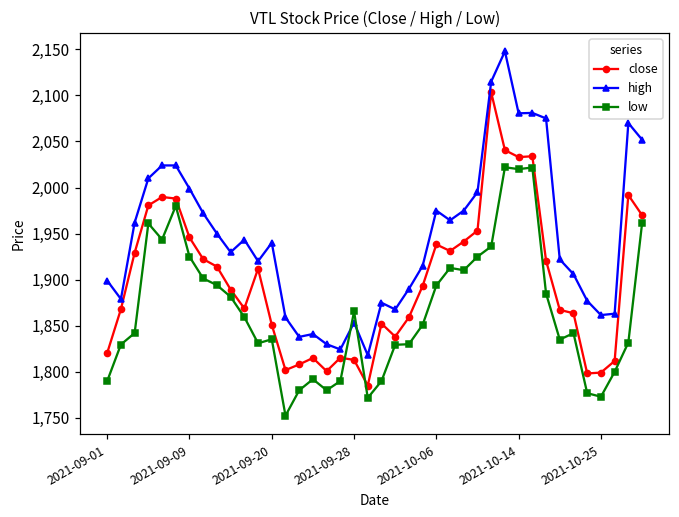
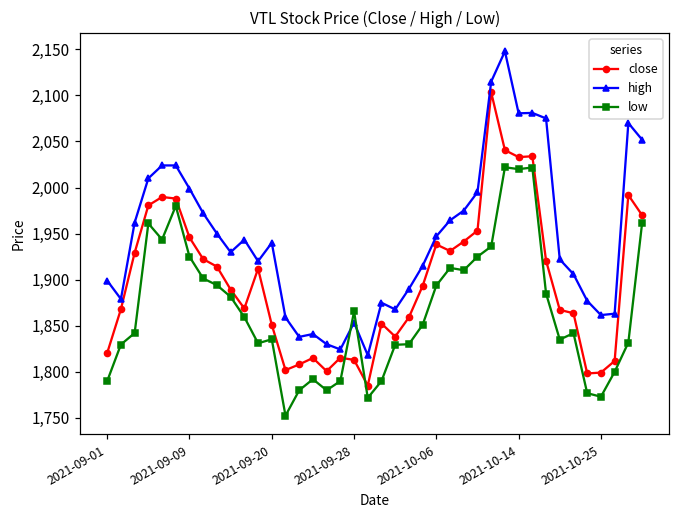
  {
    "close": {
      "2021-09-01": "1,820",
      "2021-09-09": "1,950",
      "2021-09-20": "1,850",
      "2021-09-28": "1,810",
      "2021-10-06": "1,940",
      "2021-10-14": "2,030",
      "2021-10-25": "1,800"
    },
    "high": {
      "2021-09-01": "1,900",
      "2021-09-09": "2,000",
      "2021-09-20": "1,940",
      "2021-09-28": "1,850",
-     "2021-10-06": "1,980",
+     "2021-10-06": "1,950",
      "2021-10-14": "2,080",
      "2021-10-25": "1,860"
    },
    "low": {
      "2021-09-01": "1,790",
      "2021-09-09": "1,930",
      "2021-09-20": "1,840",
      "2021-09-28": "1,870",
      "2021-10-06": "1,890",
      "2021-10-14": "2,020",
      "2021-10-25": "1,770"
    }
  }
